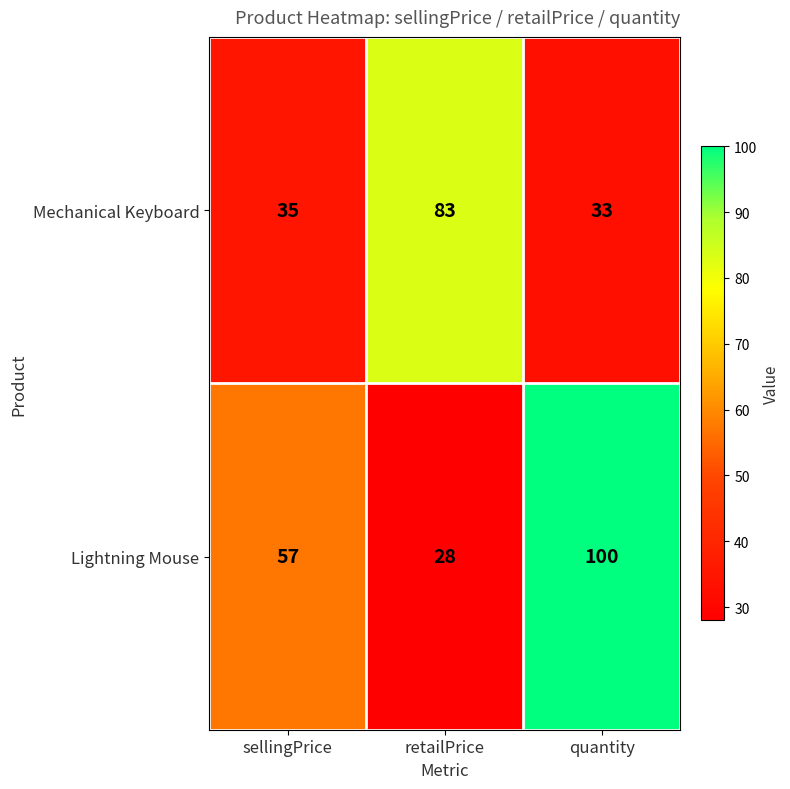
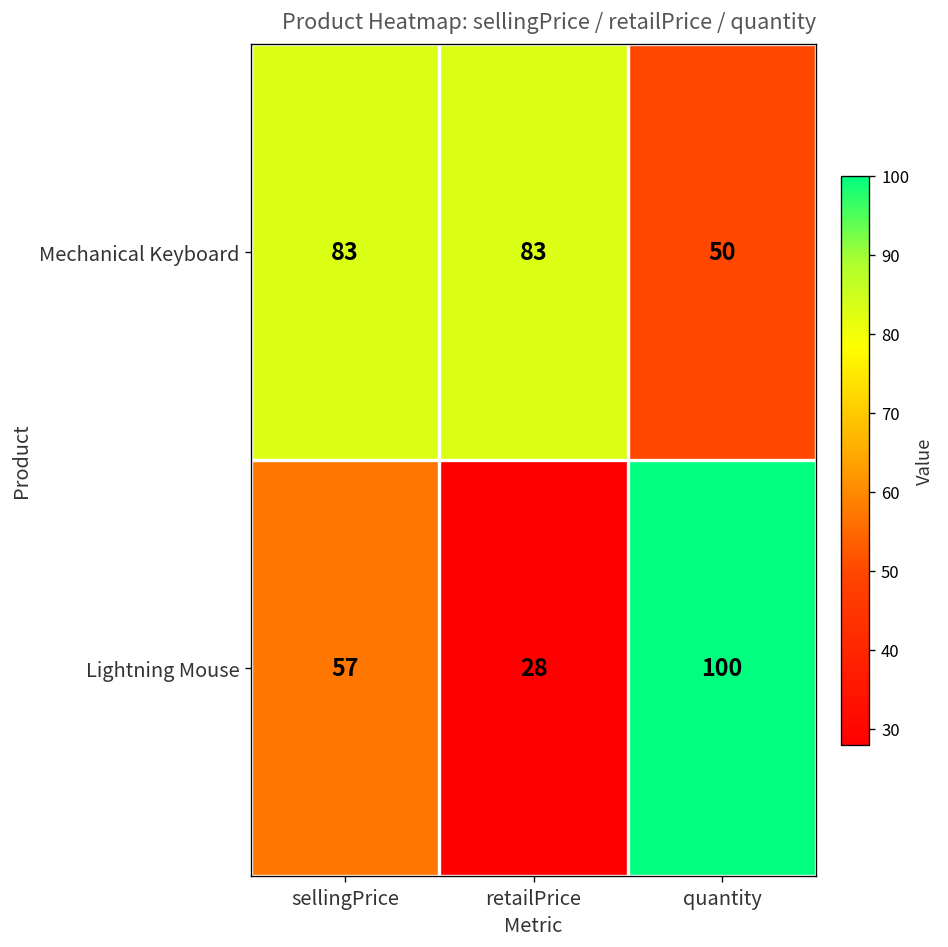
  {
    "Mechanical Keyboard": {
-     "sellingPrice": 35,
+     "sellingPrice": 83,
      "retailPrice": 83,
-     "quantity": 33
+     "quantity": 50
    },
    "Lightning Mouse": {
      "sellingPrice": 57,
      "retailPrice": 28,
      "quantity": 100
    }
  }
